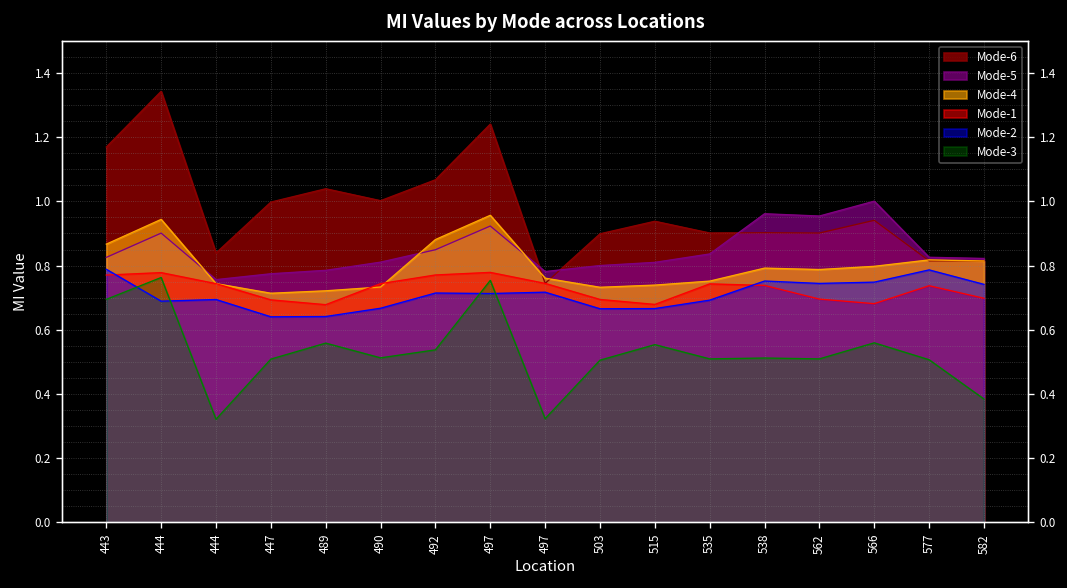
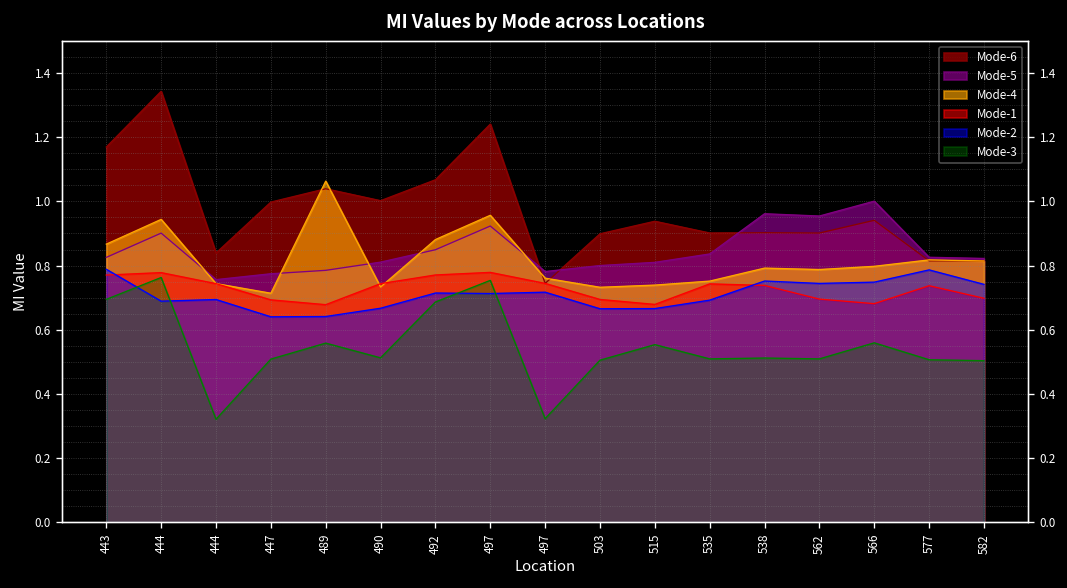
  {
    "Mode-5": {
      "443": 0.83,
      "447": 0.77,
      "489": 0.79,
      "490": 0.81,
      "492": 0.85,
      "503": 0.80,
      "515": 0.81,
      "535": 0.84,
      "538": 0.96,
      "562": 0.95,
      "566": 1.00
    },
    "Mode-4": {
      "443": 0.87,
      "447": 0.71,
-     "489": 0.72,
+     "489": 1.06,
      "490": 0.73,
      "492": 0.88,
      "503": 0.73,
      "515": 0.74,
      "538": 0.79,
      "562": 0.79,
      "566": 0.80
    },
    "Mode-2": {
      "443": 0.79,
      "447": 0.64,
      "489": 0.64,
      "490": 0.67,
      "492": 0.71,
      "503": 0.67,
      "515": 0.67,
      "535": 0.69,
      "538": 0.75,
      "562": 0.74,
      "566": 0.75,
      "577": 0.79,
      "582": 0.74
    },
    "Mode-3": {
      "443": 0.69,
      "447": 0.51,
      "489": 0.56,
      "490": 0.51,
-     "492": 0.54,
+     "492": 0.69,
      "503": 0.51,
      "515": 0.55,
      "535": 0.51,
      "538": 0.51,
      "562": 0.51,
      "566": 0.56,
      "577": 0.51,
-     "582": 0.38
+     "582": 0.50
    }
  }
